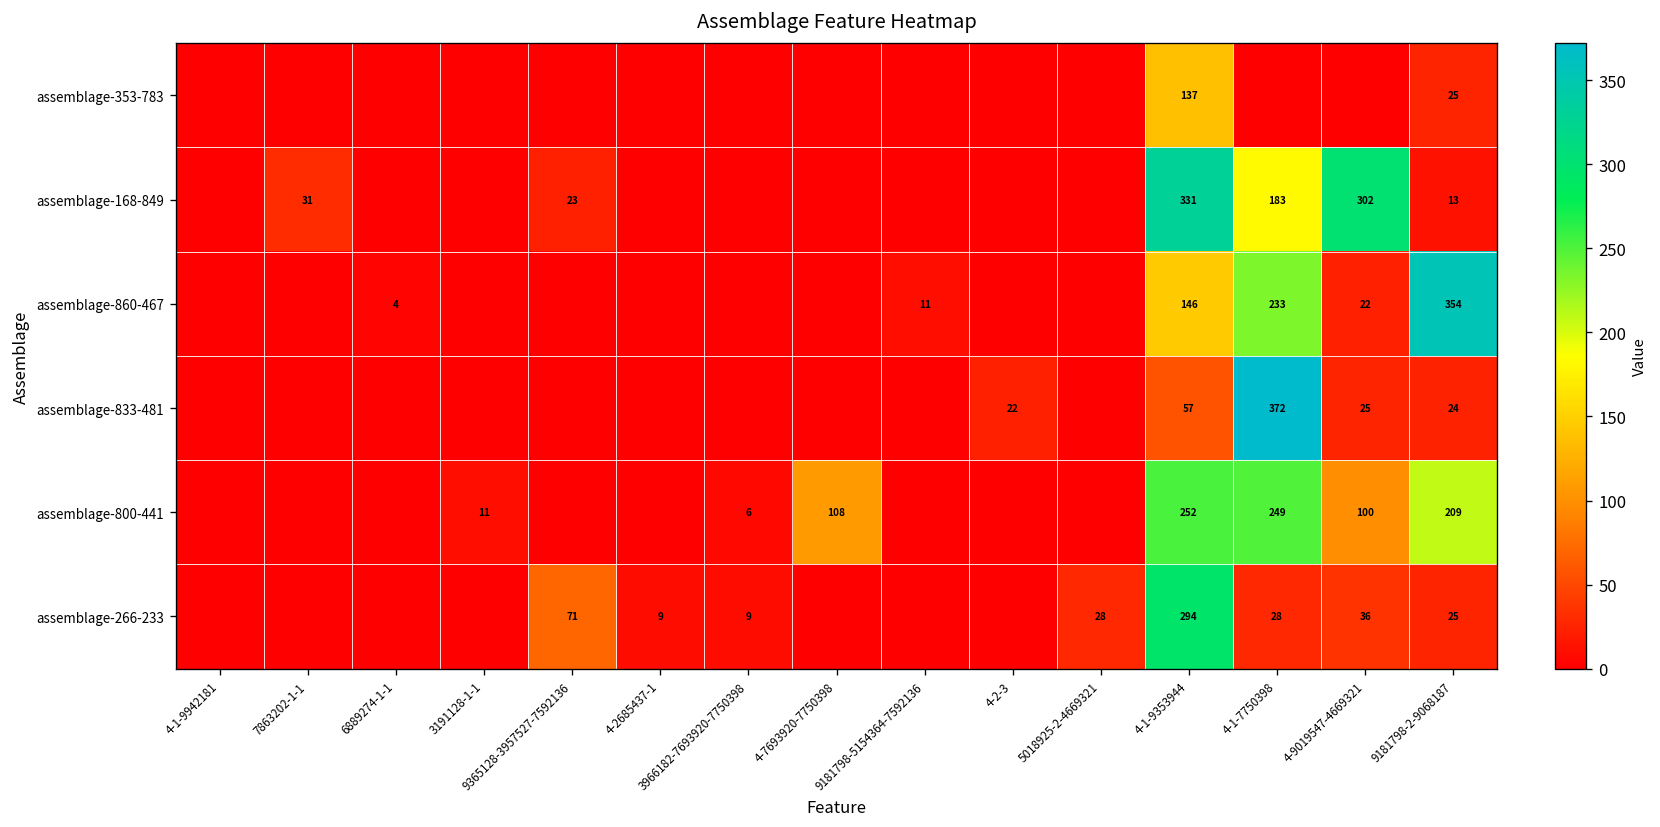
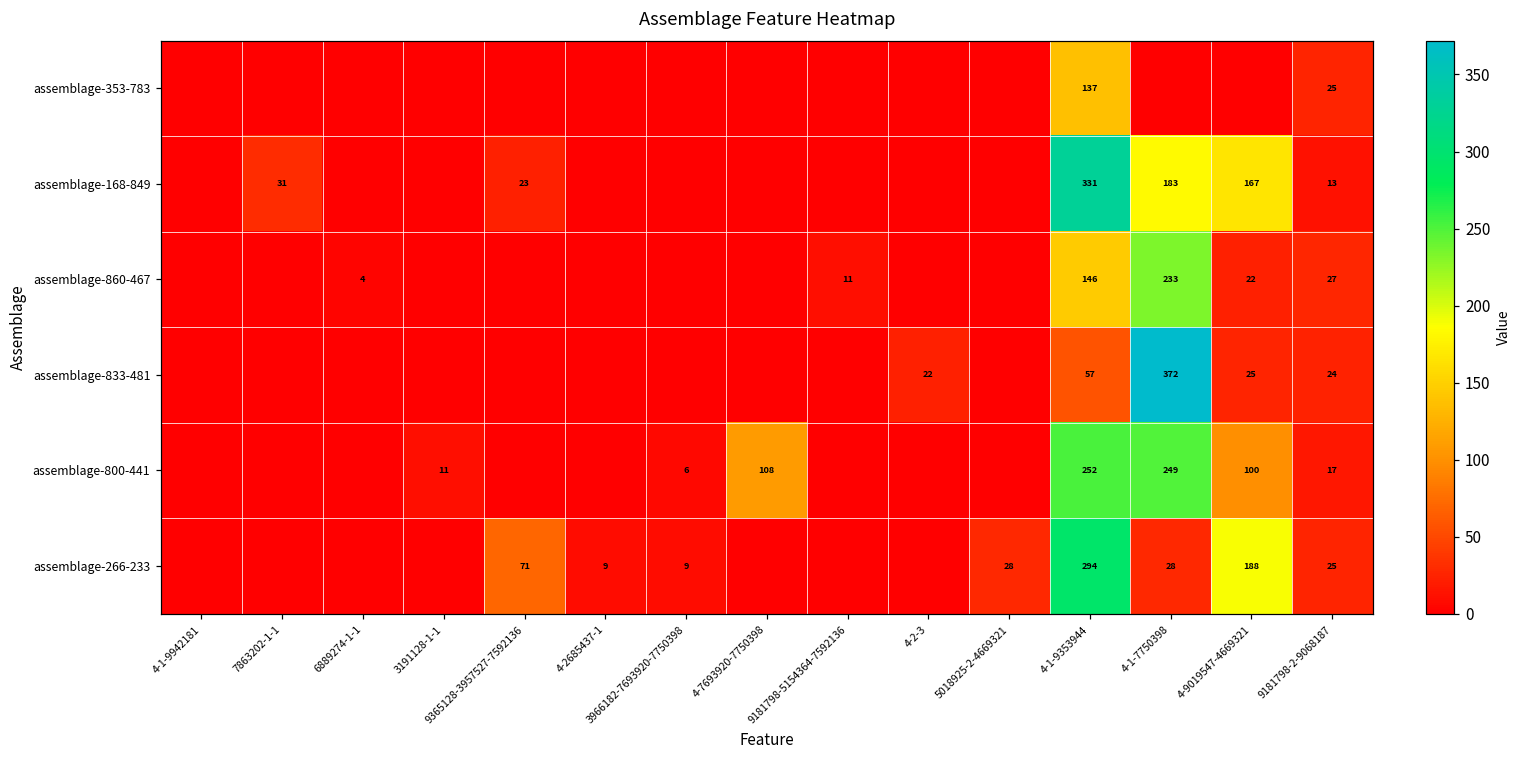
  {
    "assemblage-353-783": {
      "4-1-9353944": 137,
      "9181798-2-9068187": 25
    },
    "assemblage-168-849": {
      "7863202-1-1": 31,
      "9365128-3957527-7592136": 23,
      "4-1-9353944": 331,
      "4-1-7750398": 183,
-     "4-9019547-4669321": 302,
+     "4-9019547-4669321": 167,
      "9181798-2-9068187": 13
    },
    "assemblage-860-467": {
      "6889274-1-1": 4,
      "9181798-5154364-7592136": 11,
      "4-1-9353944": 146,
      "4-1-7750398": 233,
      "4-9019547-4669321": 22,
-     "9181798-2-9068187": 354
+     "9181798-2-9068187": 27
    },
    "assemblage-833-481": {
      "4-2-3": 22,
      "4-1-9353944": 57,
      "4-1-7750398": 372,
      "4-9019547-4669321": 25,
      "9181798-2-9068187": 24
    },
    "assemblage-800-441": {
      "3191128-1-1": 11,
      "3966182-7693920-7750398": 6,
      "4-7693920-7750398": 108,
      "4-1-9353944": 252,
      "4-1-7750398": 249,
      "4-9019547-4669321": 100,
-     "9181798-2-9068187": 209
+     "9181798-2-9068187": 17
    },
    "assemblage-266-233": {
      "9365128-3957527-7592136": 71,
      "4-2685437-1": 9,
      "3966182-7693920-7750398": 9,
      "5018925-2-4669321": 28,
      "4-1-9353944": 294,
      "4-1-7750398": 28,
-     "4-9019547-4669321": 36,
+     "4-9019547-4669321": 188,
      "9181798-2-9068187": 25
    }
  }
